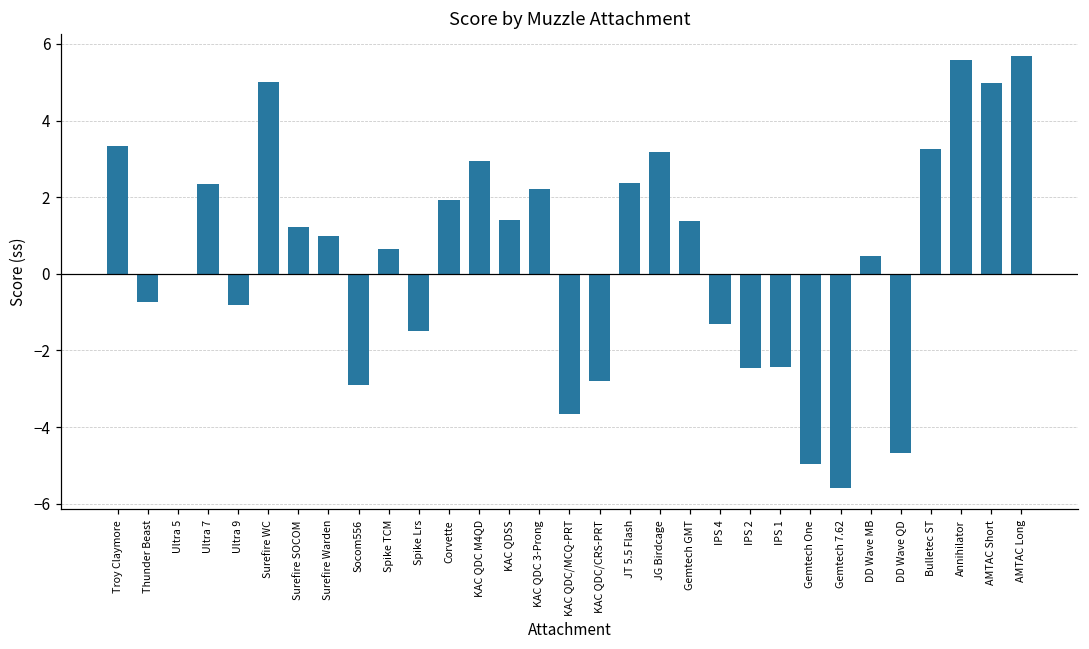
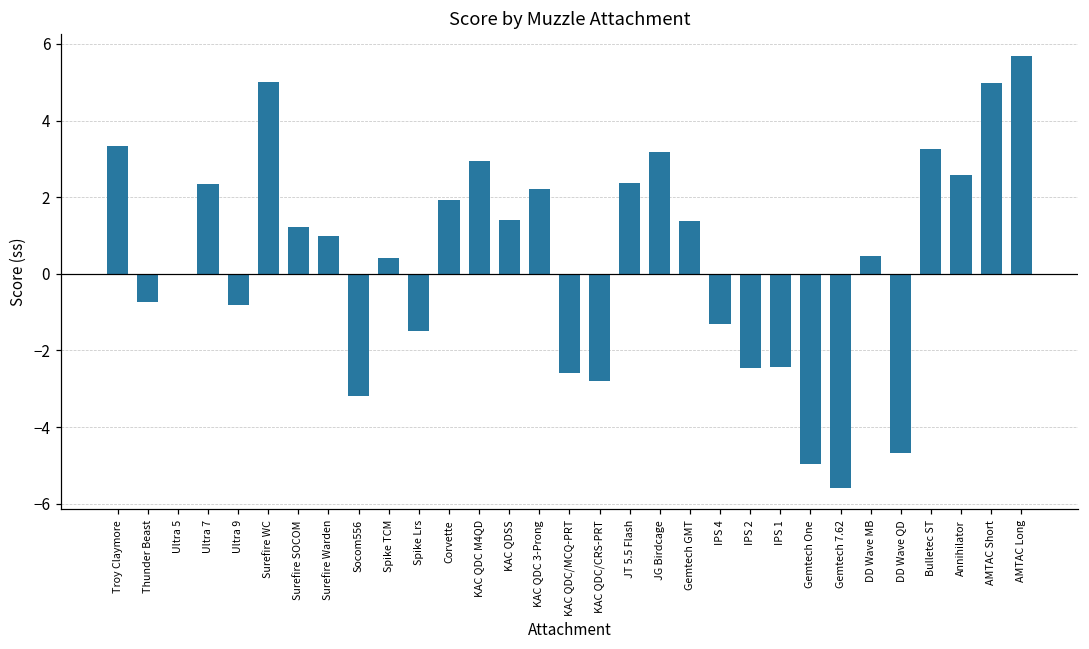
  {
    "Troy Claymore": 3.3,
    "Thunder Beast": -0.7,
    "Ultra 7": 2.3,
    "Ultra 9": -0.8,
    "Surefire WC": 5.0,
    "Surefire SOCOM": 1.2,
    "Surefire Warden": 1.0,
-   "Socom556": -2.9,
-   "Spike TCM": 0.7,
+   "Socom556": -3.2,
+   "Spike TCM": 0.4,
    "Spike Lrs": -1.5,
    "Corvette": 1.9,
    "KAC QDC M4QD": 3.0,
    "KAC QDSS": 1.4,
    "KAC QDC 3-Prong": 2.2,
-   "KAC QDC/MCQ-PRT": -3.7,
+   "KAC QDC/MCQ-PRT": -2.6,
    "KAC QDC/CRS-PRT": -2.8,
    "JT 5.5 Flash": 2.4,
    "JG Birdcage": 3.2,
    "Gemtech GMT": 1.4,
    "IPS 4": -1.3,
    "IPS 2": -2.4,
    "IPS 1": -2.4,
    "Gemtech One": -5.0,
    "Gemtech 7.62": -5.6,
    "DD Wave MB": 0.5,
    "DD Wave QD": -4.7,
    "Bulletec ST": 3.3,
-   "Annihilator": 5.6,
+   "Annihilator": 2.6,
    "AMTAC Short": 5.0,
    "AMTAC Long": 5.7
  }
